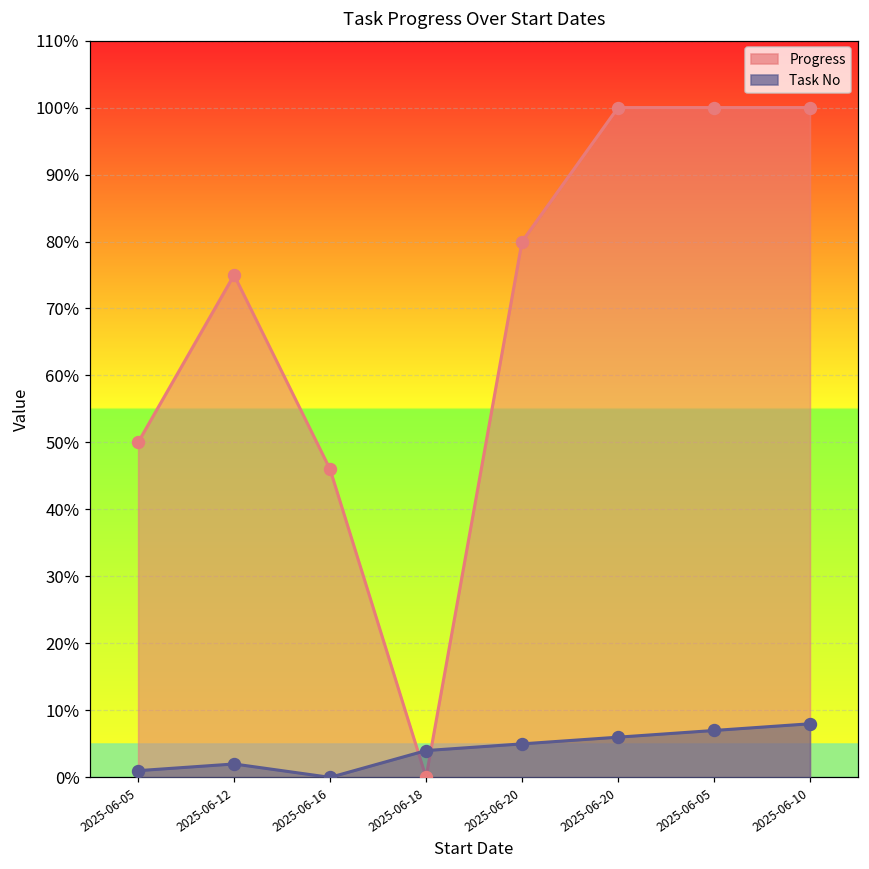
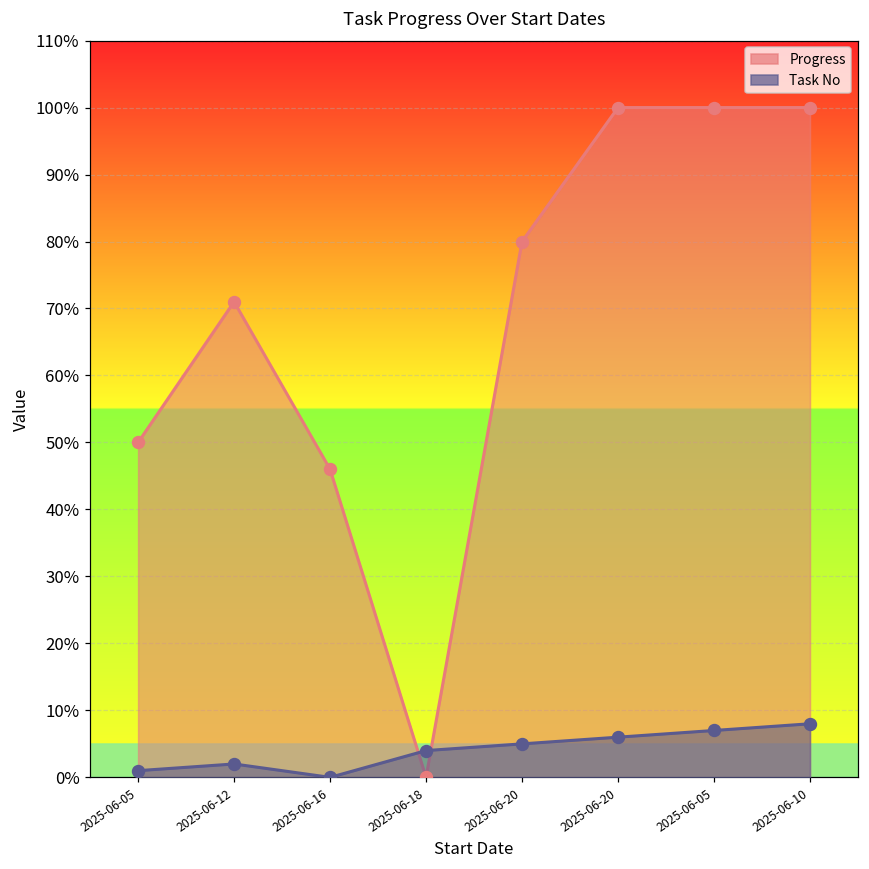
  {
    "Progress": {
-     "2025-06-12": "75%",
+     "2025-06-12": "71%",
      "2025-06-16": "46%",
      "2025-06-10": "100%"
    },
    "Task No": {
      "2025-06-10": "8%"
    }
  }
